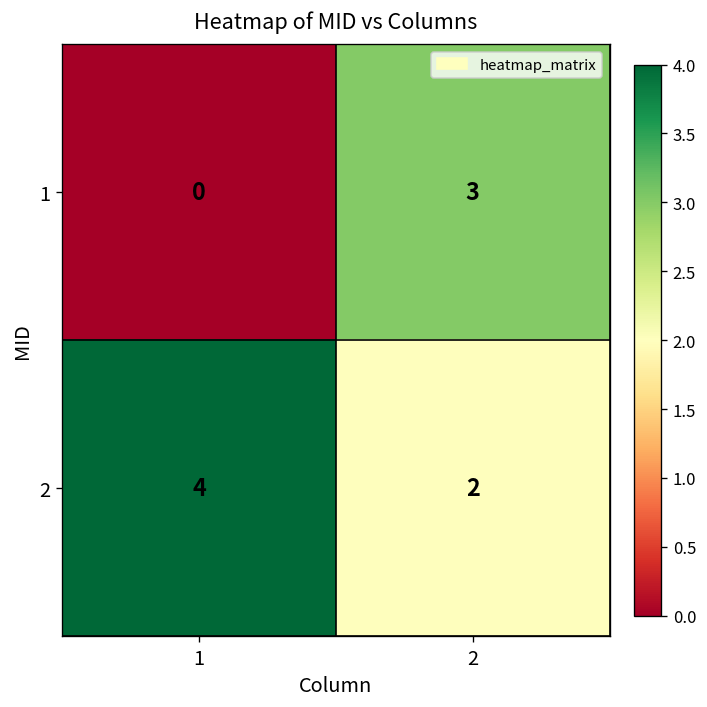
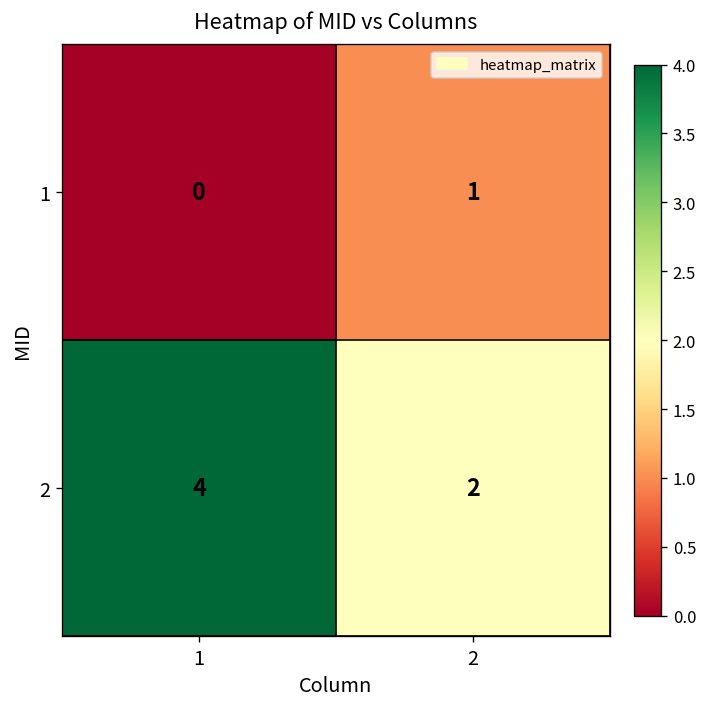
  {
    "1": {
      "1": 0,
-     "2": 3
+     "2": 1
    },
    "2": {
      "1": 4,
      "2": 2
    }
  }
